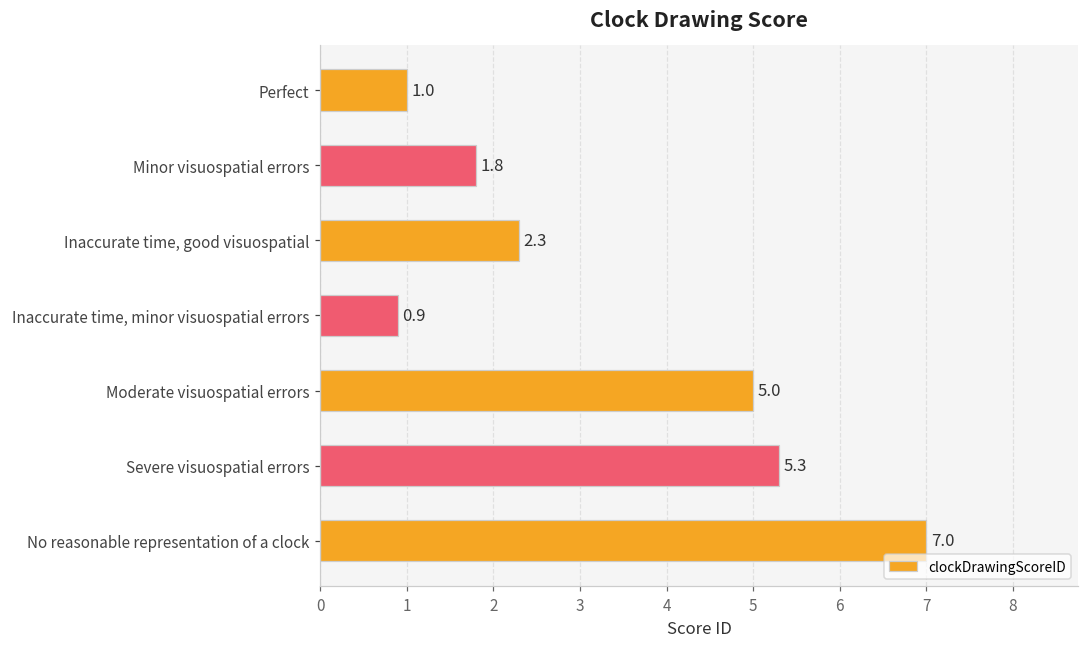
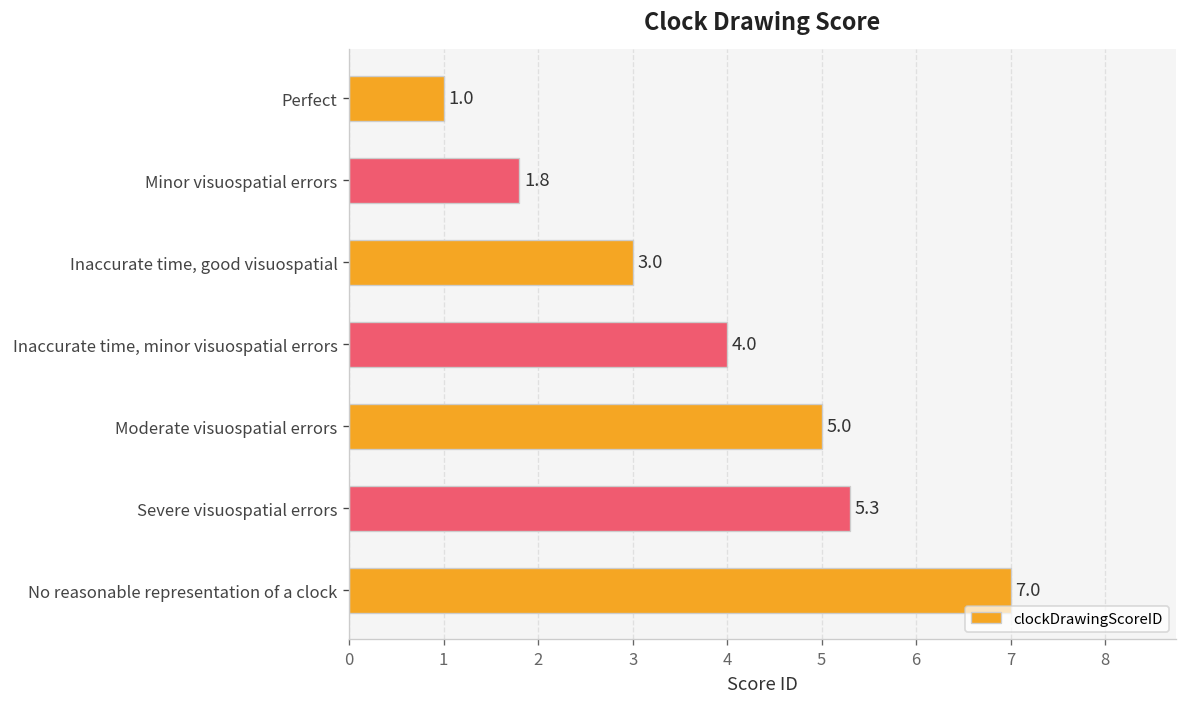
  {
    "Perfect": 1.0,
    "Minor visuospatial errors": 1.8,
-   "Inaccurate time, good visuospatial": 2.3,
-   "Inaccurate time, minor visuospatial errors": 0.9,
+   "Inaccurate time, good visuospatial": 3.0,
+   "Inaccurate time, minor visuospatial errors": 4.0,
    "Moderate visuospatial errors": 5.0,
    "Severe visuospatial errors": 5.3,
    "No reasonable representation of a clock": 7.0
  }
